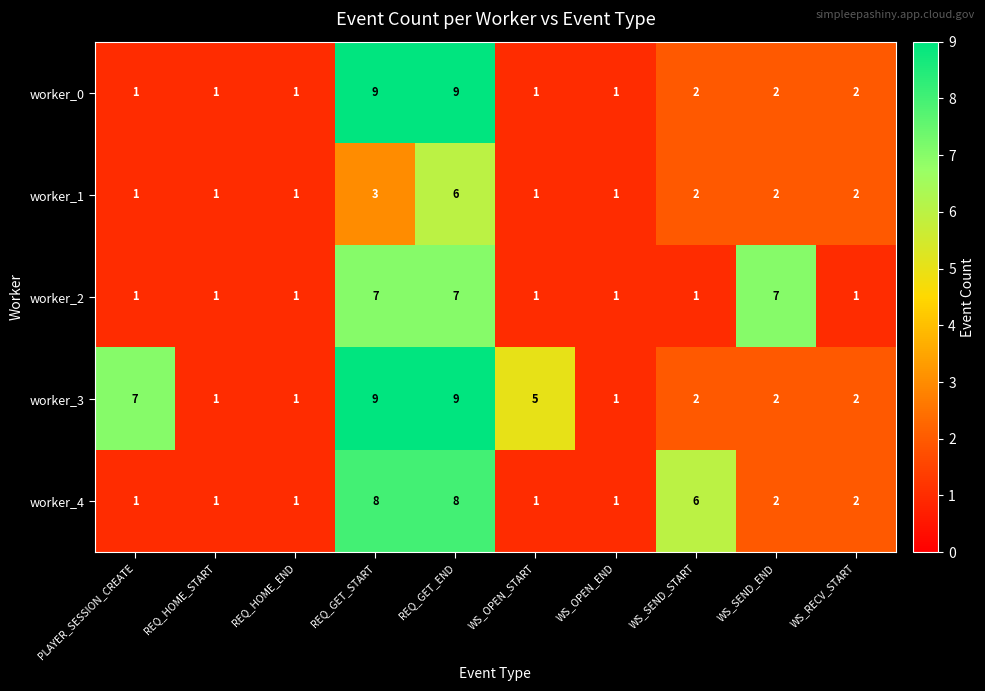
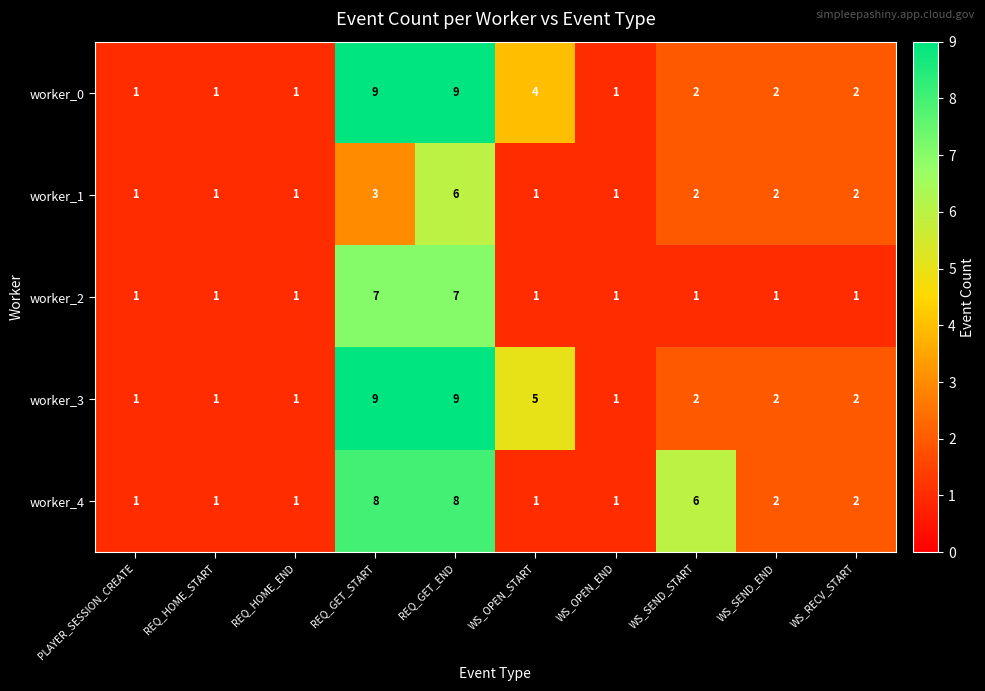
  {
    "worker_0": {
      "PLAYER_SESSION_CREATE": 1,
      "REQ_HOME_START": 1,
      "REQ_HOME_END": 1,
      "REQ_GET_START": 9,
      "REQ_GET_END": 9,
-     "WS_OPEN_START": 1,
+     "WS_OPEN_START": 4,
      "WS_OPEN_END": 1,
      "WS_SEND_START": 2,
      "WS_SEND_END": 2,
      "WS_RECV_START": 2
    },
    "worker_1": {
      "PLAYER_SESSION_CREATE": 1,
      "REQ_HOME_START": 1,
      "REQ_HOME_END": 1,
      "REQ_GET_START": 3,
      "REQ_GET_END": 6,
      "WS_OPEN_START": 1,
      "WS_OPEN_END": 1,
      "WS_SEND_START": 2,
      "WS_SEND_END": 2,
      "WS_RECV_START": 2
    },
    "worker_2": {
      "PLAYER_SESSION_CREATE": 1,
      "REQ_HOME_START": 1,
      "REQ_HOME_END": 1,
      "REQ_GET_START": 7,
      "REQ_GET_END": 7,
      "WS_OPEN_START": 1,
      "WS_OPEN_END": 1,
      "WS_SEND_START": 1,
-     "WS_SEND_END": 7,
+     "WS_SEND_END": 1,
      "WS_RECV_START": 1
    },
    "worker_3": {
-     "PLAYER_SESSION_CREATE": 7,
+     "PLAYER_SESSION_CREATE": 1,
      "REQ_HOME_START": 1,
      "REQ_HOME_END": 1,
      "REQ_GET_START": 9,
      "REQ_GET_END": 9,
      "WS_OPEN_START": 5,
      "WS_OPEN_END": 1,
      "WS_SEND_START": 2,
      "WS_SEND_END": 2,
      "WS_RECV_START": 2
    },
    "worker_4": {
      "PLAYER_SESSION_CREATE": 1,
      "REQ_HOME_START": 1,
      "REQ_HOME_END": 1,
      "REQ_GET_START": 8,
      "REQ_GET_END": 8,
      "WS_OPEN_START": 1,
      "WS_OPEN_END": 1,
      "WS_SEND_START": 6,
      "WS_SEND_END": 2,
      "WS_RECV_START": 2
    }
  }
